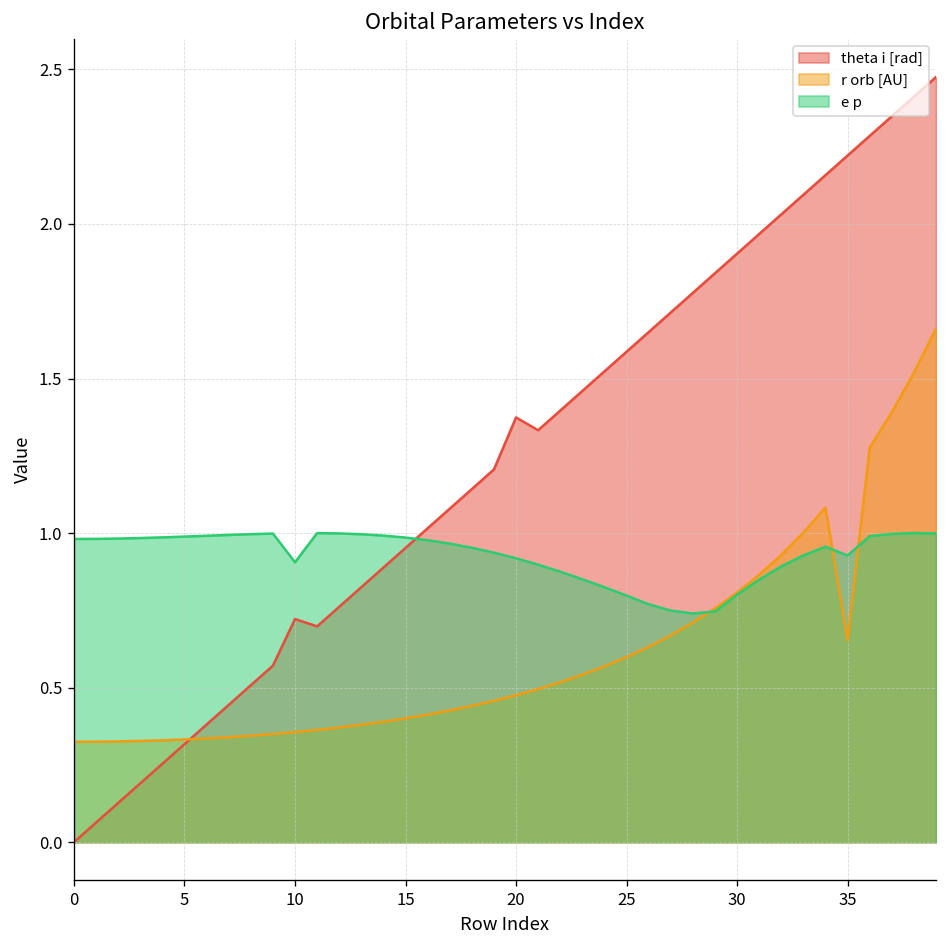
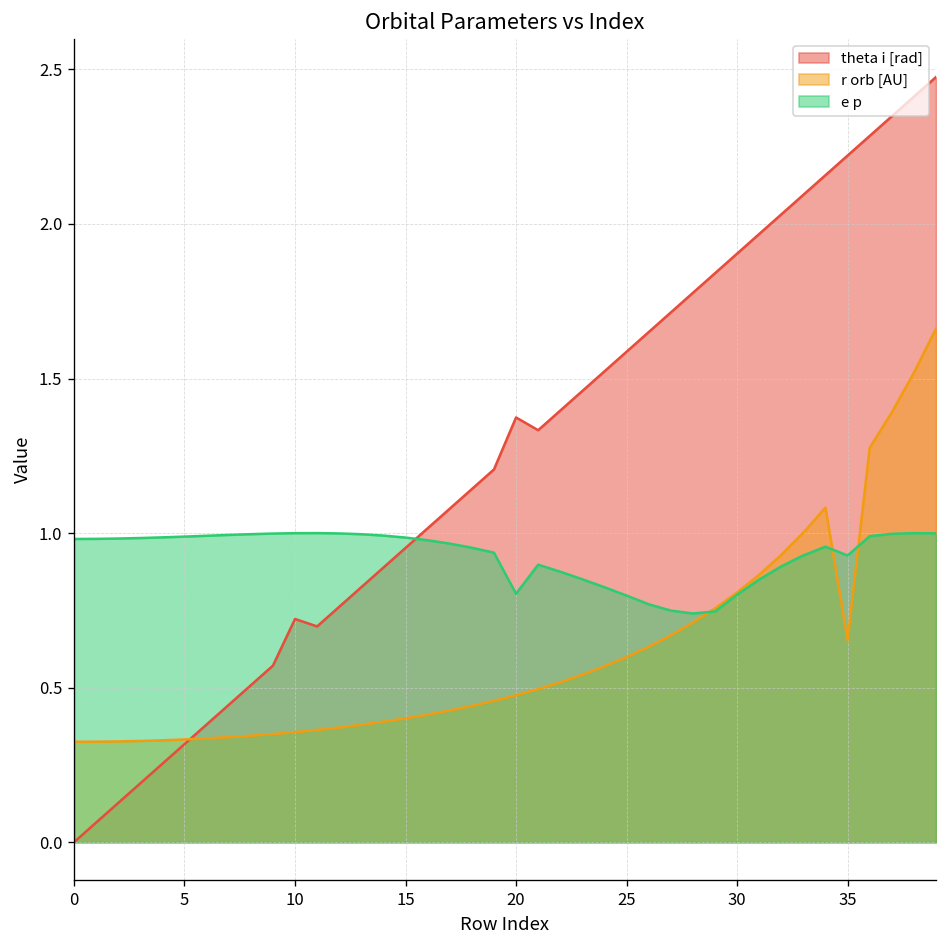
  {
    "theta i [rad]": {
      "0": 0.00,
      "5": 0.32,
      "10": 0.72,
      "15": 0.95,
      "20": 1.37,
      "25": 1.59,
      "30": 1.90,
      "35": 2.22
    },
    "r orb [AU]": {
      "0": 0.32,
      "5": 0.33,
      "10": 0.36,
      "15": 0.40,
      "20": 0.48,
      "25": 0.60,
      "35": 0.65
    },
    "e p": {
      "0": 0.98,
      "5": 0.99,
-     "10": 0.91,
+     "10": 1.00,
      "15": 0.99,
-     "20": 0.92,
+     "20": 0.80,
      "25": 0.80,
      "35": 0.93
    }
  }
